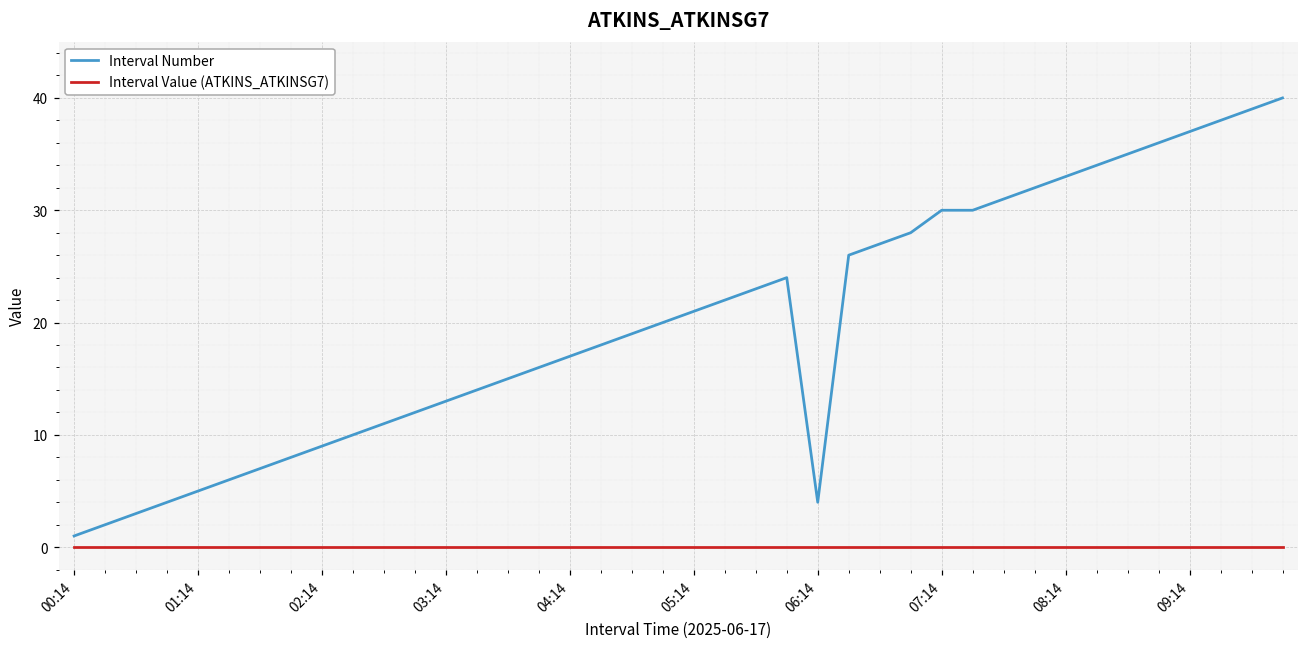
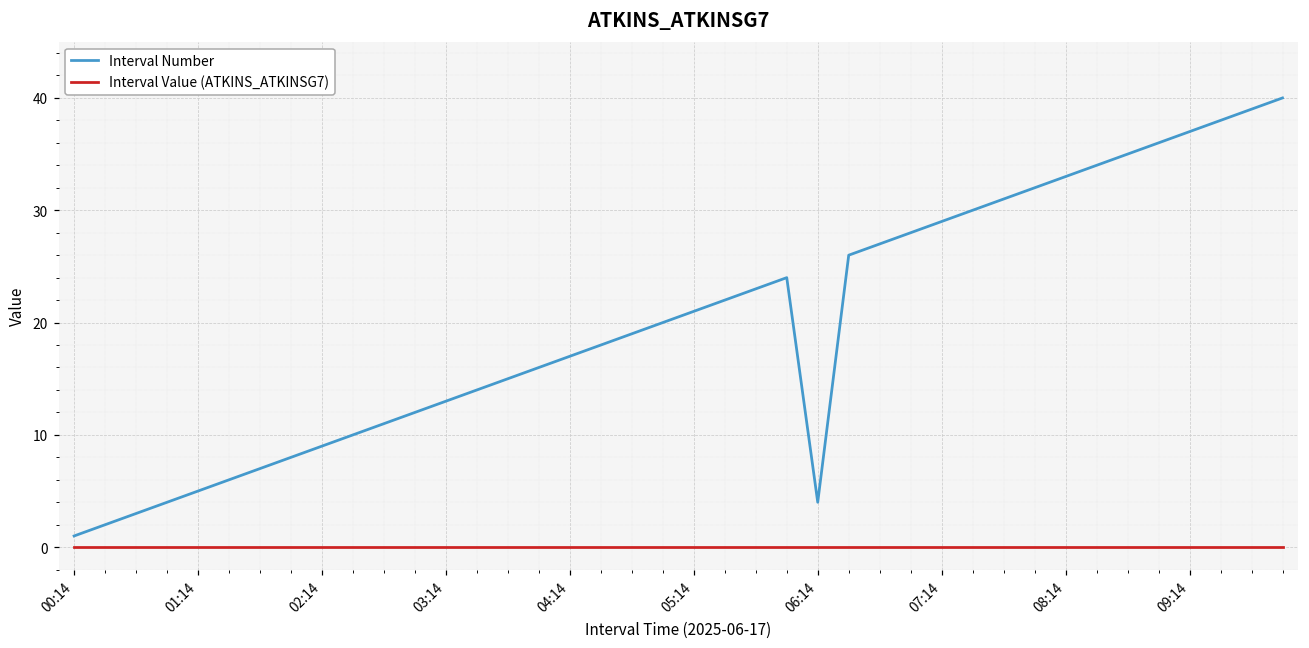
  {
    "Interval Number": {
      "00:14": 1,
      "01:14": 5,
      "02:14": 9,
      "03:14": 13,
      "04:14": 17,
      "05:14": 21,
      "06:14": 4,
-     "07:14": 30,
+     "07:14": 29,
      "08:14": 33,
      "09:14": 37
    },
    "Interval Value (ATKINS_ATKINSG7)": {
      "00:14": 0,
      "01:14": 0,
      "02:14": 0,
      "03:14": 0,
      "04:14": 0,
      "05:14": 0,
      "06:14": 0,
      "07:14": 0,
      "08:14": 0,
      "09:14": 0
    }
  }
